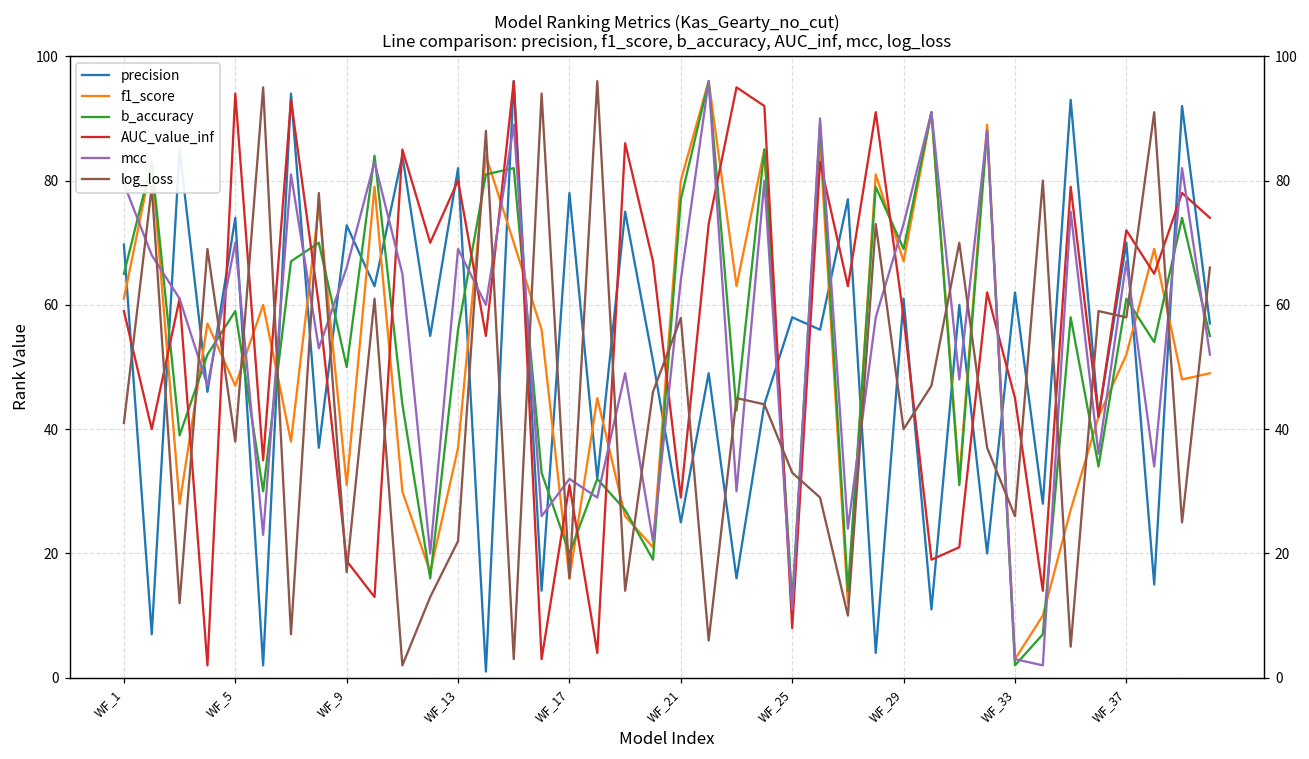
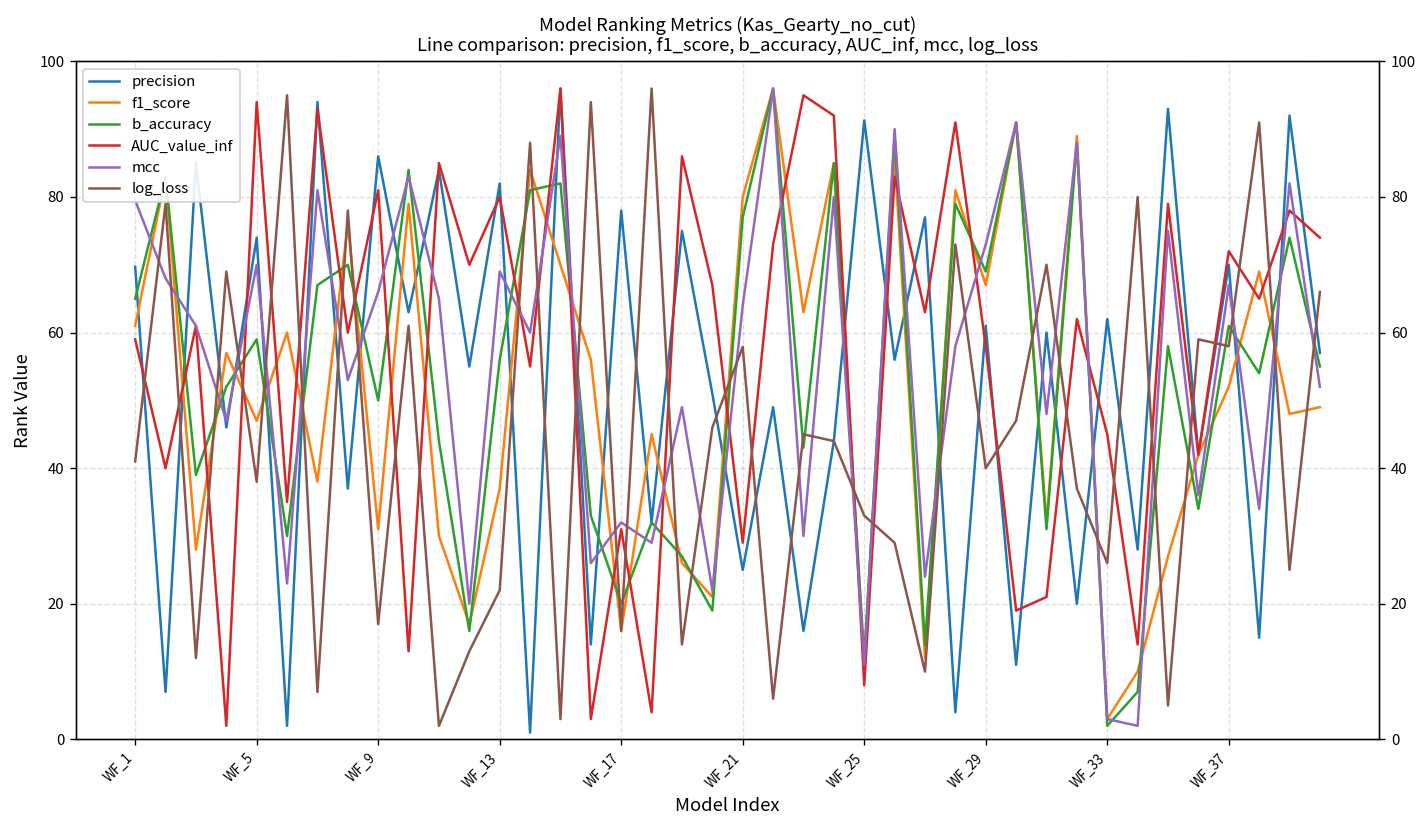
  {
    "precision": {
      "WF_1": 70,
      "WF_5": 74,
-     "WF_9": 73,
+     "WF_9": 86,
      "WF_13": 82,
      "WF_17": 78,
      "WF_21": 25,
-     "WF_25": 58,
+     "WF_25": 91,
      "WF_29": 61,
      "WF_33": 62,
      "WF_37": 70
    },
    "f1_score": {
      "WF_1": 61,
      "WF_5": 47,
      "WF_9": 31,
      "WF_13": 37,
      "WF_21": 80,
      "WF_29": 67,
      "WF_37": 52
    },
    "b_accuracy": {
      "WF_1": 65,
      "WF_5": 59,
      "WF_9": 50,
      "WF_13": 56,
      "WF_17": 20,
      "WF_21": 77,
      "WF_25": 12,
      "WF_29": 69,
      "WF_33": 2,
      "WF_37": 61
    },
    "AUC_value_inf": {
      "WF_1": 59,
      "WF_5": 94,
-     "WF_9": 19,
+     "WF_9": 81,
      "WF_13": 80,
      "WF_17": 31,
      "WF_21": 29,
      "WF_25": 8,
      "WF_29": 58,
      "WF_33": 45,
      "WF_37": 72
    },
    "mcc": {
      "WF_5": 70,
      "WF_9": 66,
      "WF_13": 69,
      "WF_17": 32,
      "WF_21": 64,
      "WF_29": 73,
      "WF_37": 67
    },
    "log_loss": {
      "WF_1": 41,
      "WF_5": 38,
      "WF_9": 17,
      "WF_13": 22,
      "WF_21": 58,
      "WF_25": 33,
      "WF_29": 40,
      "WF_33": 26,
      "WF_37": 58
    }
  }
